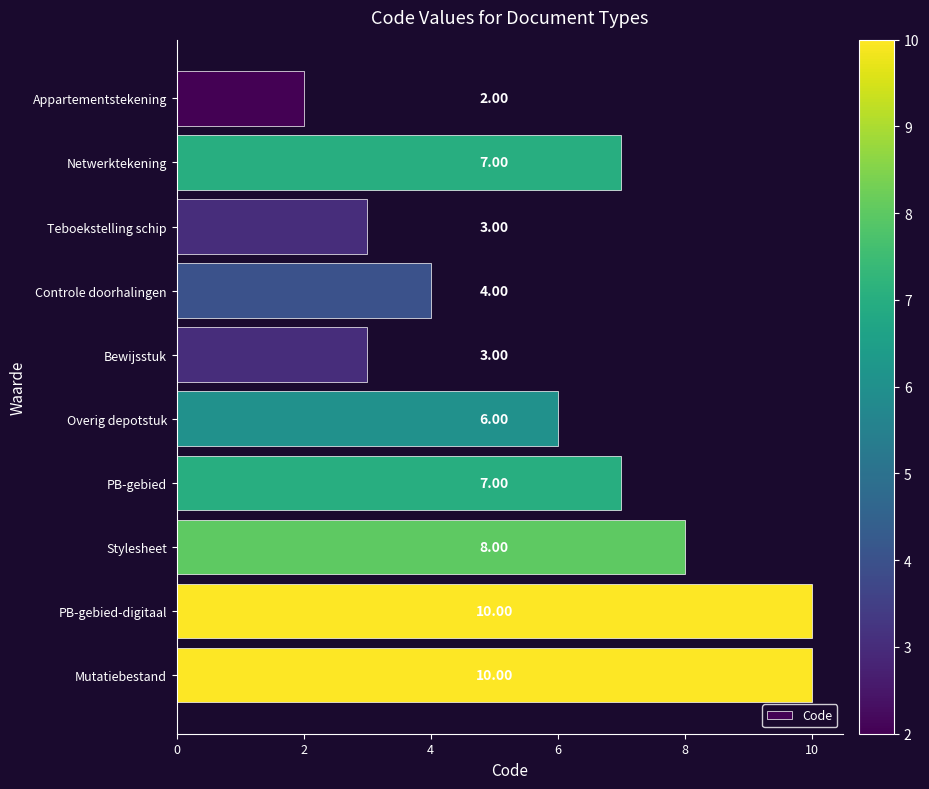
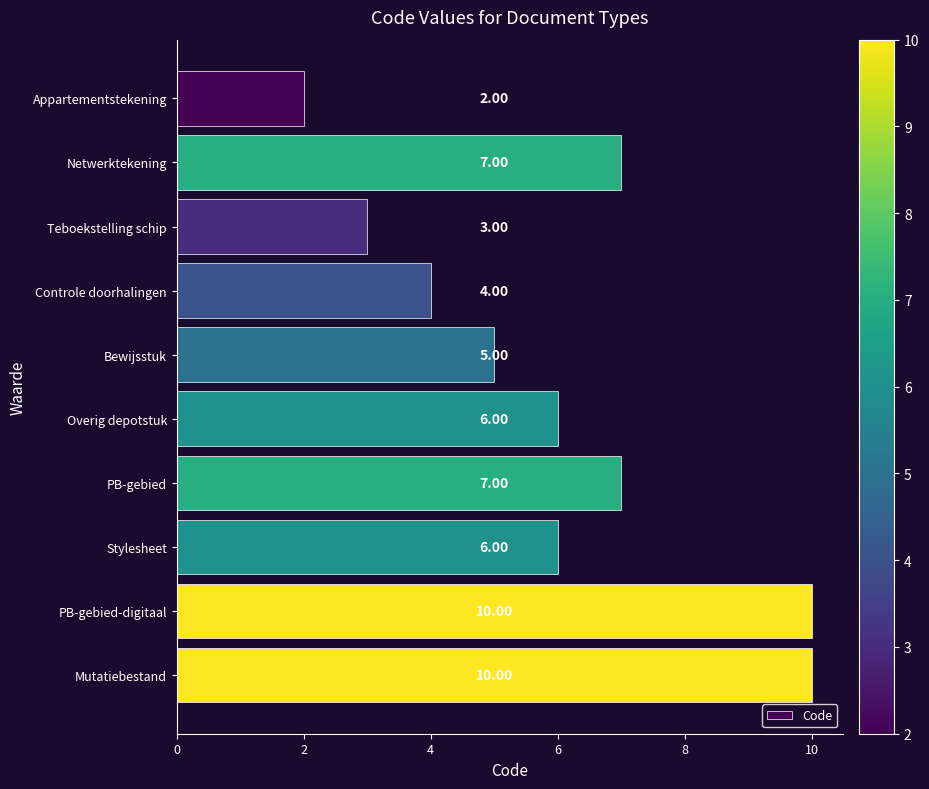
  {
    "Netwerktekening": 7.00,
-   "Bewijsstuk": 3.00,
+   "Bewijsstuk": 5.00,
    "Overig depotstuk": 6.00,
    "PB-gebied": 7.00,
-   "Stylesheet": 8.00,
+   "Stylesheet": 6.00,
    "PB-gebied-digitaal": 10.00,
    "Mutatiebestand": 10.00
  }
